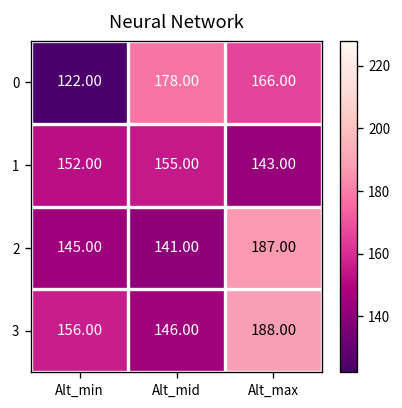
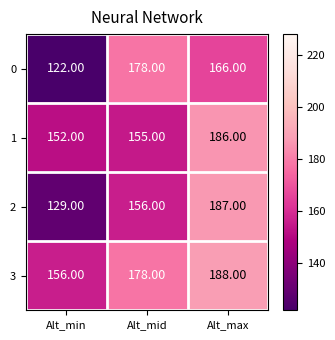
  {
    "0": {
      "Alt_min": 122.00,
      "Alt_mid": 178.00,
      "Alt_max": 166.00
    },
    "1": {
      "Alt_min": 152.00,
      "Alt_mid": 155.00,
-     "Alt_max": 143.00
+     "Alt_max": 186.00
    },
    "2": {
-     "Alt_min": 145.00,
-     "Alt_mid": 141.00,
+     "Alt_min": 129.00,
+     "Alt_mid": 156.00,
      "Alt_max": 187.00
    },
    "3": {
      "Alt_min": 156.00,
-     "Alt_mid": 146.00,
+     "Alt_mid": 178.00,
      "Alt_max": 188.00
    }
  }
